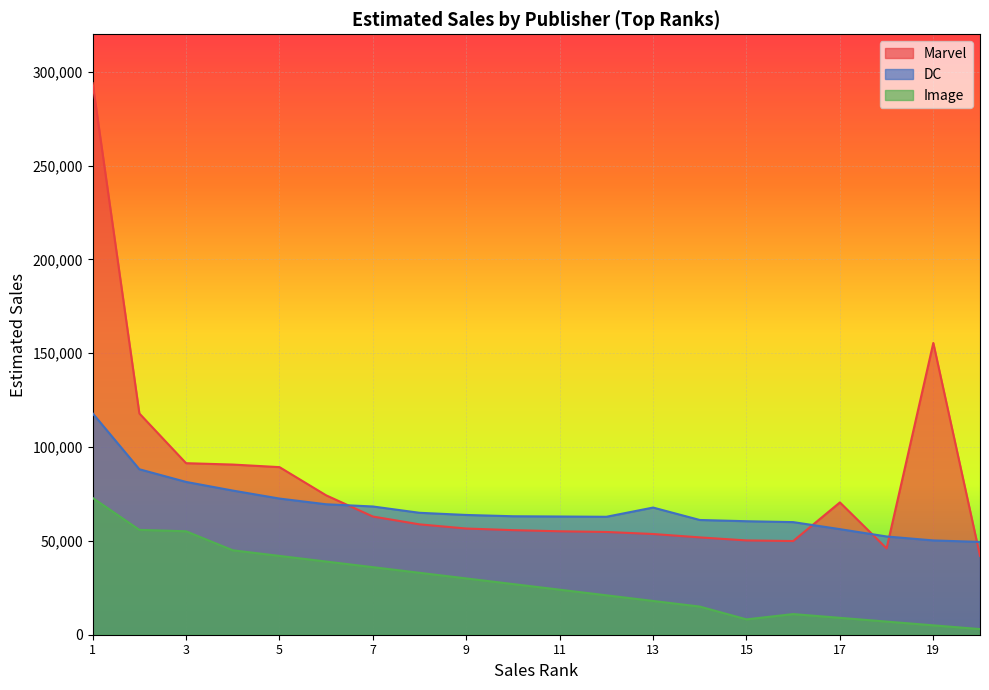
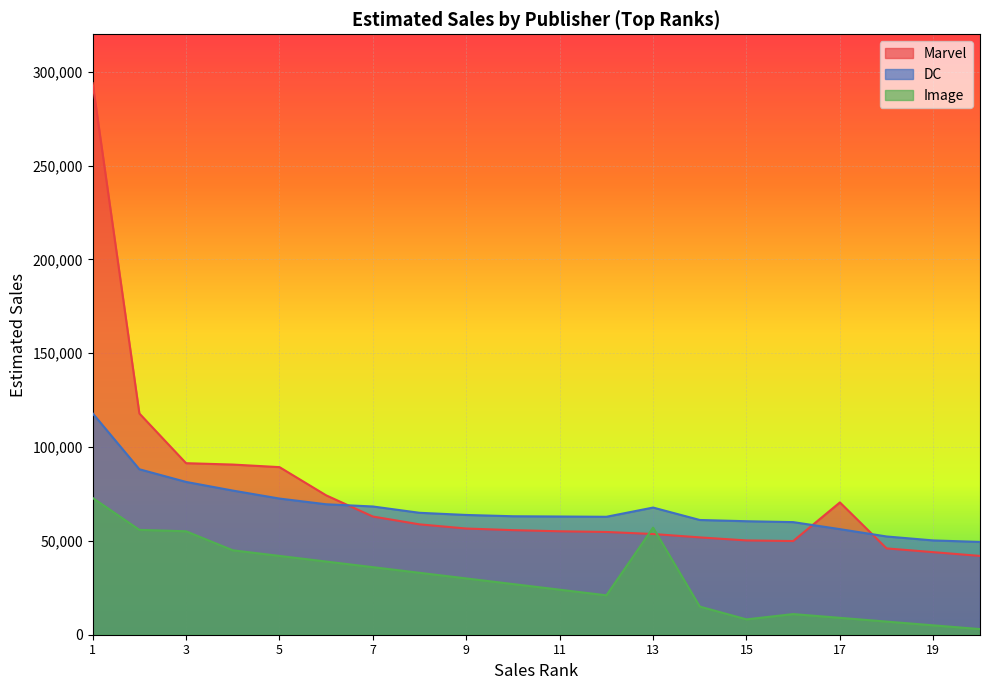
  {
    "Marvel": {
      "1": "294,000",
      "3": "91,000",
      "5": "89,000",
      "7": "63,000",
      "9": "57,000",
      "11": "55,000",
      "13": "54,000",
      "15": "50,000",
      "17": "71,000",
-     "19": "155,000"
+     "19": "44,000"
    },
    "DC": {
      "1": "118,000",
      "3": "81,000",
      "5": "73,000",
      "7": "68,000",
      "9": "64,000",
      "11": "63,000",
      "13": "68,000",
      "15": "60,000",
      "17": "56,000",
      "19": "50,000"
    },
    "Image": {
      "1": "73,000",
      "3": "55,000",
      "5": "42,000",
      "7": "36,000",
      "9": "30,000",
      "11": "24,000",
-     "13": "18,000",
+     "13": "57,000",
      "15": "8,000",
      "17": "9,000",
      "19": "5,000"
    }
  }
